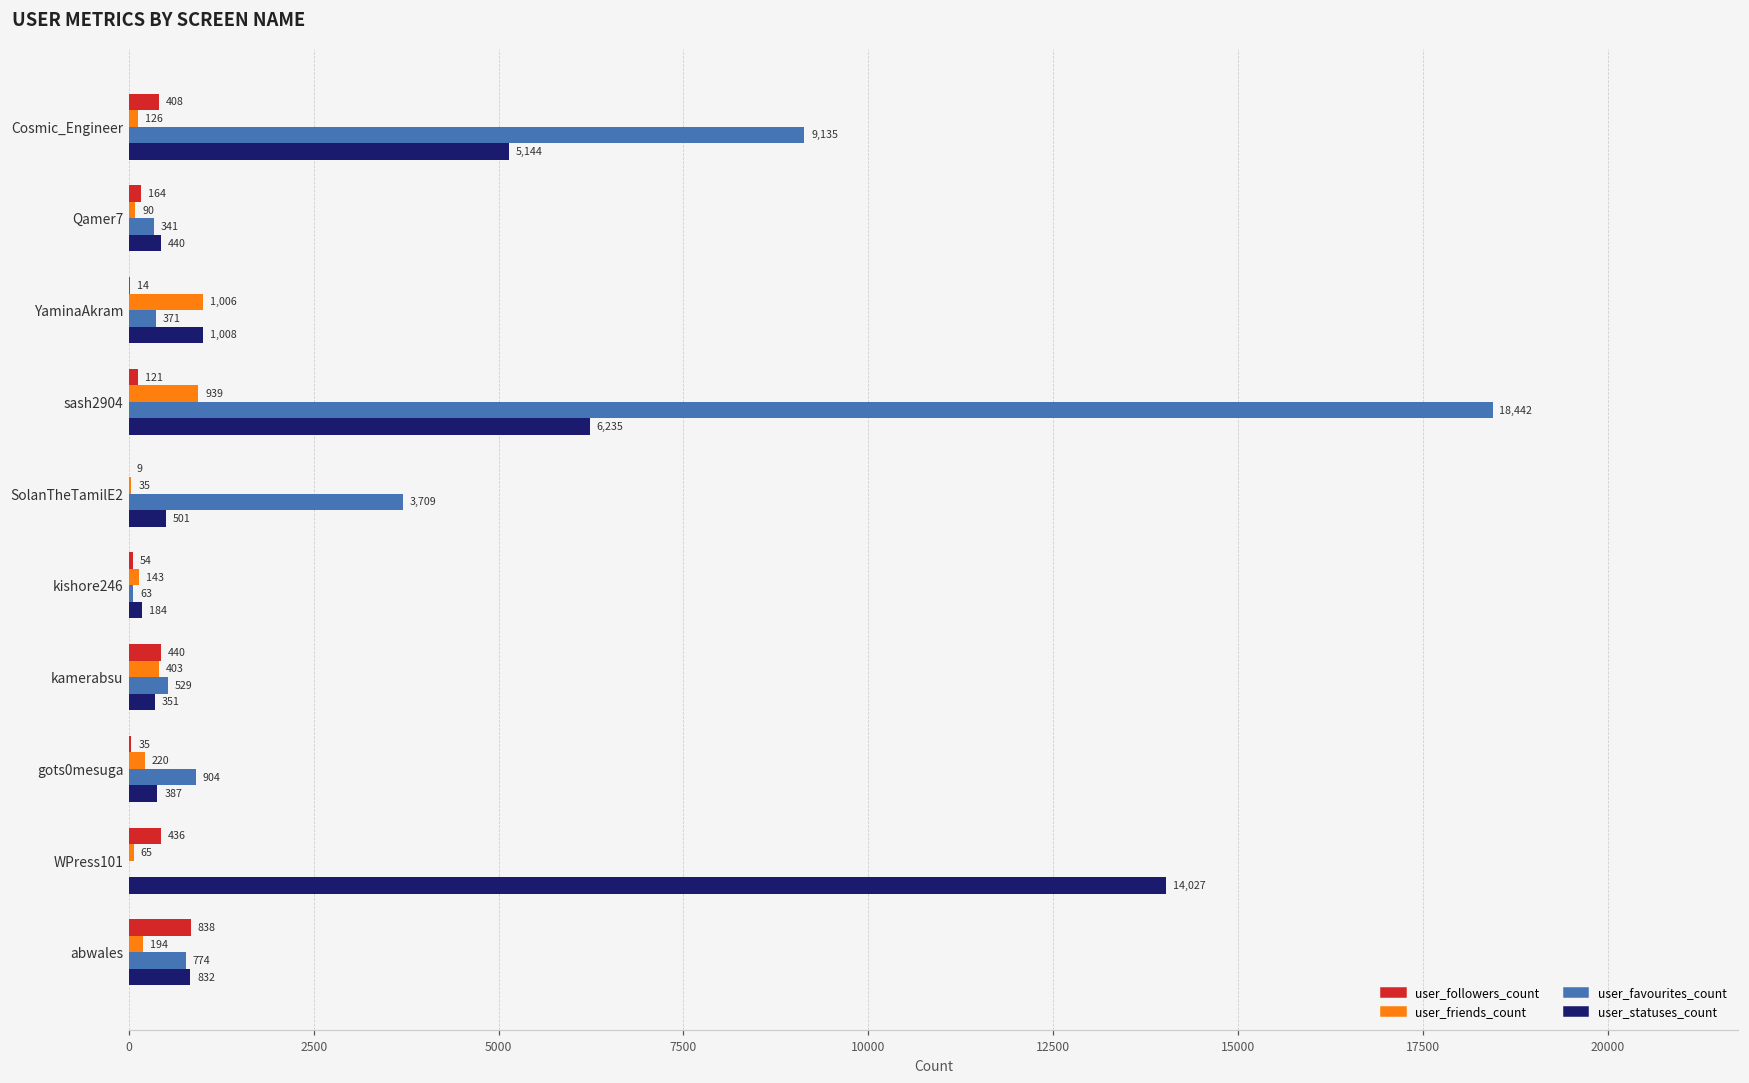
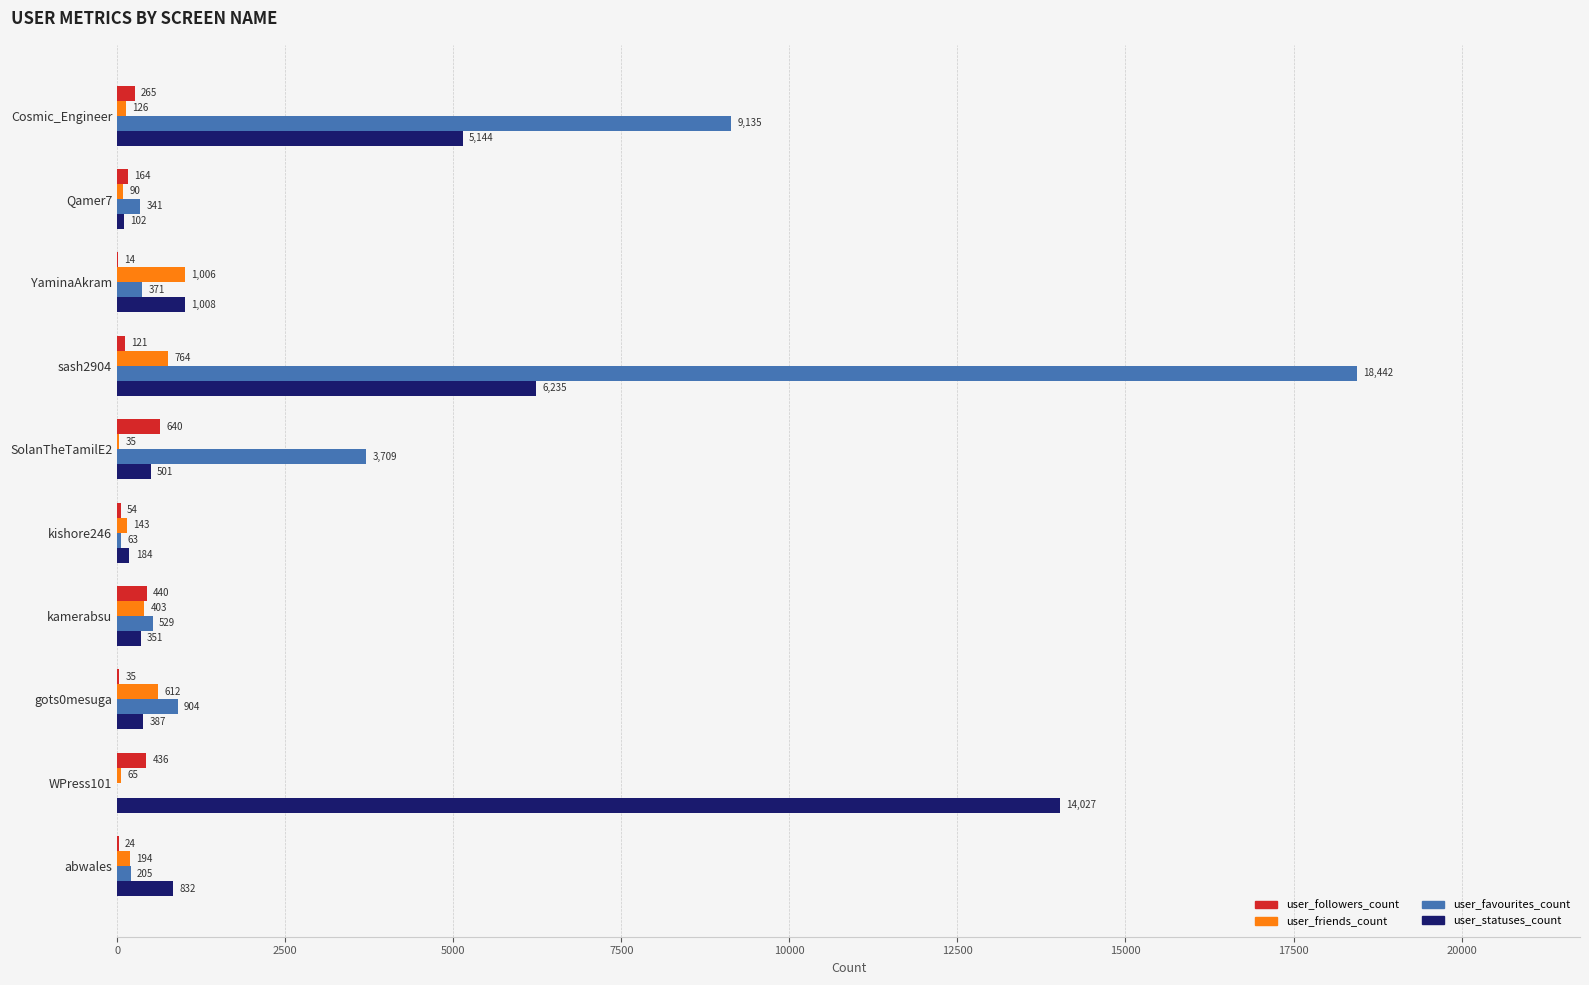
  {
    "user_followers_count": {
-     "Cosmic_Engineer": "408",
+     "Cosmic_Engineer": "265",
      "Qamer7": "164",
      "YaminaAkram": "14",
      "sash2904": "121",
-     "SolanTheTamilE2": "9",
+     "SolanTheTamilE2": "640",
      "kishore246": "54",
      "kamerabsu": "440",
      "gots0mesuga": "35",
      "WPress101": "436",
-     "abwales": "838"
+     "abwales": "24"
    },
    "user_friends_count": {
      "Cosmic_Engineer": "126",
      "Qamer7": "90",
      "YaminaAkram": "1,006",
-     "sash2904": "939",
+     "sash2904": "764",
      "SolanTheTamilE2": "35",
      "kishore246": "143",
      "kamerabsu": "403",
-     "gots0mesuga": "220",
+     "gots0mesuga": "612",
      "WPress101": "65",
      "abwales": "194"
    },
    "user_favourites_count": {
      "Cosmic_Engineer": "9,135",
      "Qamer7": "341",
      "YaminaAkram": "371",
      "sash2904": "18,442",
      "SolanTheTamilE2": "3,709",
      "kishore246": "63",
      "kamerabsu": "529",
      "gots0mesuga": "904",
-     "abwales": "774"
+     "abwales": "205"
    },
    "user_statuses_count": {
      "Cosmic_Engineer": "5,144",
-     "Qamer7": "440",
+     "Qamer7": "102",
      "YaminaAkram": "1,008",
      "sash2904": "6,235",
      "SolanTheTamilE2": "501",
      "kishore246": "184",
      "kamerabsu": "351",
      "gots0mesuga": "387",
      "WPress101": "14,027",
      "abwales": "832"
    }
  }
